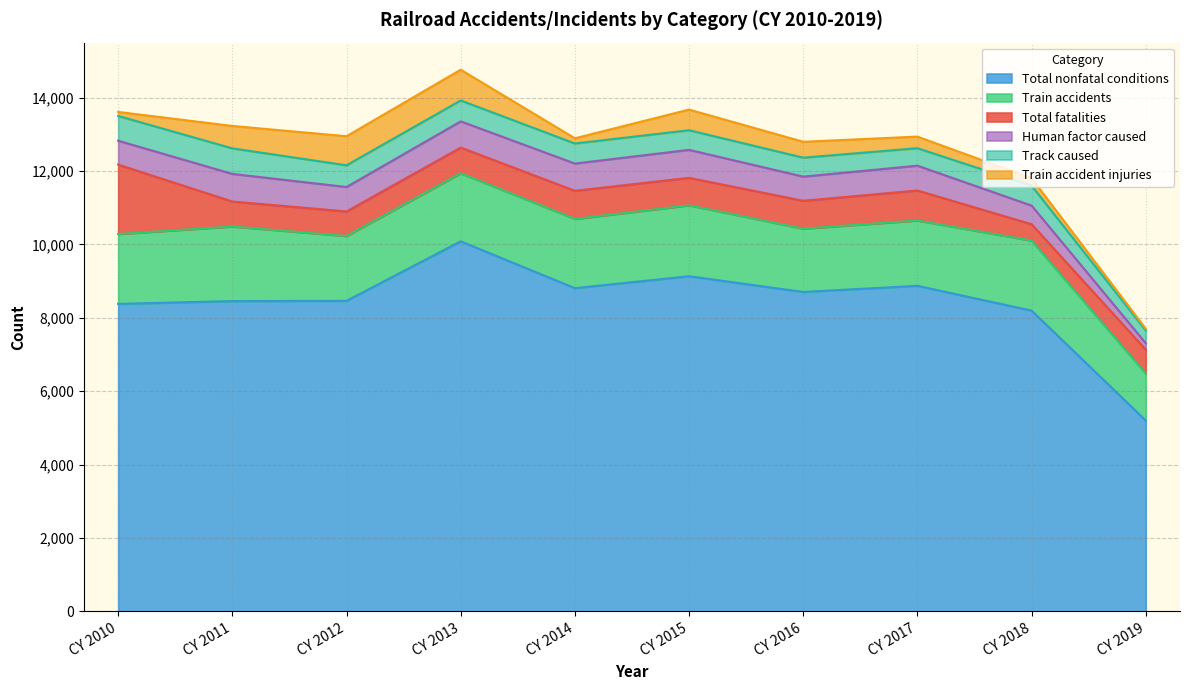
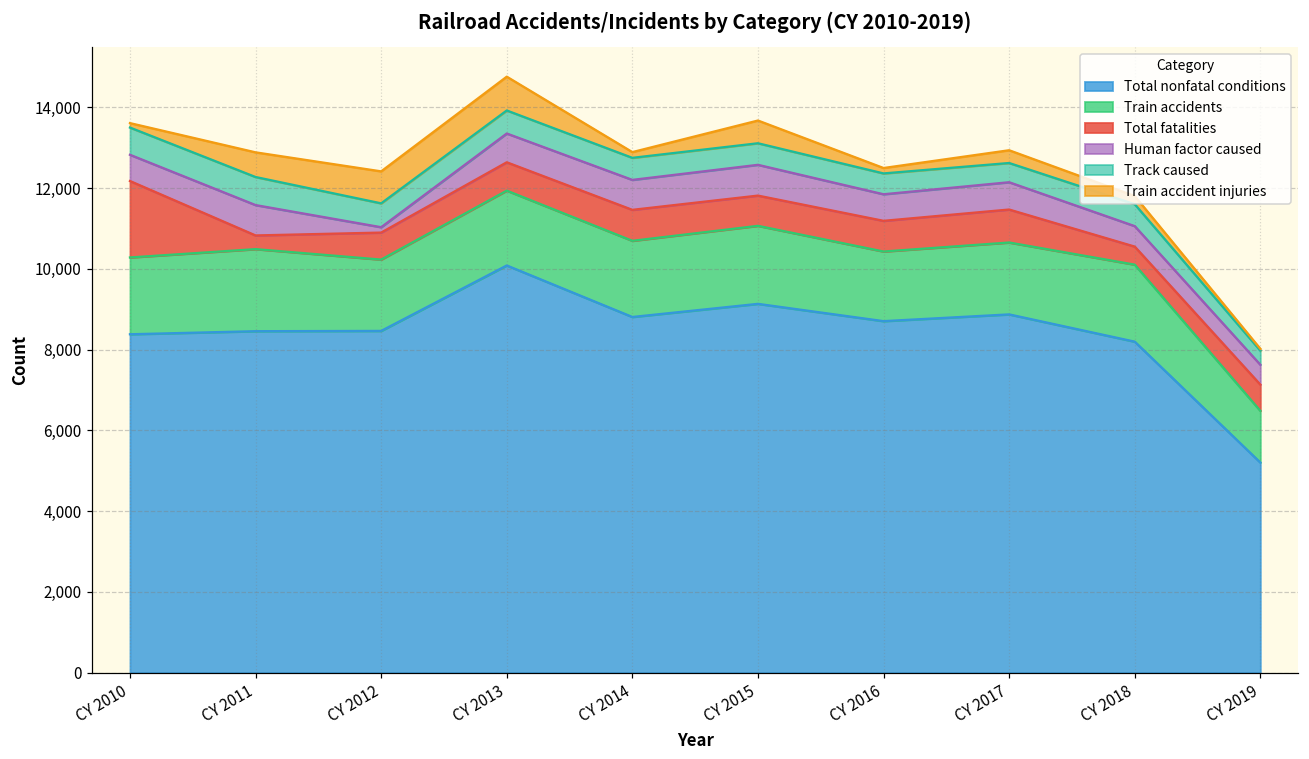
  {
    "Total nonfatal conditions": {
      "CY 2010": "8,400",
      "CY 2011": "8,500",
      "CY 2012": "8,500",
      "CY 2013": "10,100",
      "CY 2014": "8,800",
      "CY 2015": "9,100",
      "CY 2016": "8,700",
      "CY 2017": "8,900",
      "CY 2018": "8,200",
      "CY 2019": "5,200"
    },
    "Total fatalities": {
      "CY 2010": "1,900",
-     "CY 2011": "700",
+     "CY 2011": "300",
      "CY 2012": "700",
      "CY 2013": "700",
      "CY 2014": "800",
      "CY 2015": "700",
      "CY 2016": "800",
      "CY 2017": "800",
      "CY 2018": "400",
      "CY 2019": "600"
    },
    "Human factor caused": {
      "CY 2010": "700",
      "CY 2011": "800",
-     "CY 2012": "700",
+     "CY 2012": "100",
      "CY 2013": "700",
      "CY 2014": "700",
      "CY 2015": "800",
      "CY 2016": "700",
      "CY 2017": "700",
      "CY 2018": "500",
-     "CY 2019": "200"
+     "CY 2019": "500"
    },
    "Train accident injuries": {
      "CY 2010": "100",
      "CY 2011": "600",
      "CY 2012": "800",
      "CY 2013": "800",
      "CY 2014": "100",
      "CY 2015": "600",
-     "CY 2016": "400",
+     "CY 2016": "100",
      "CY 2017": "300"
    }
  }
